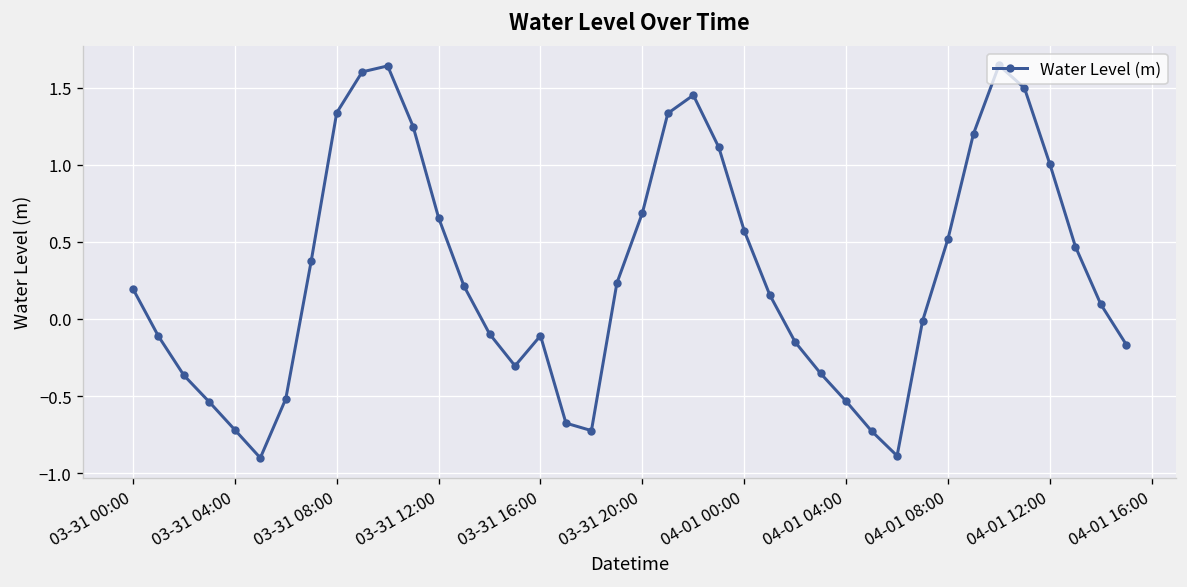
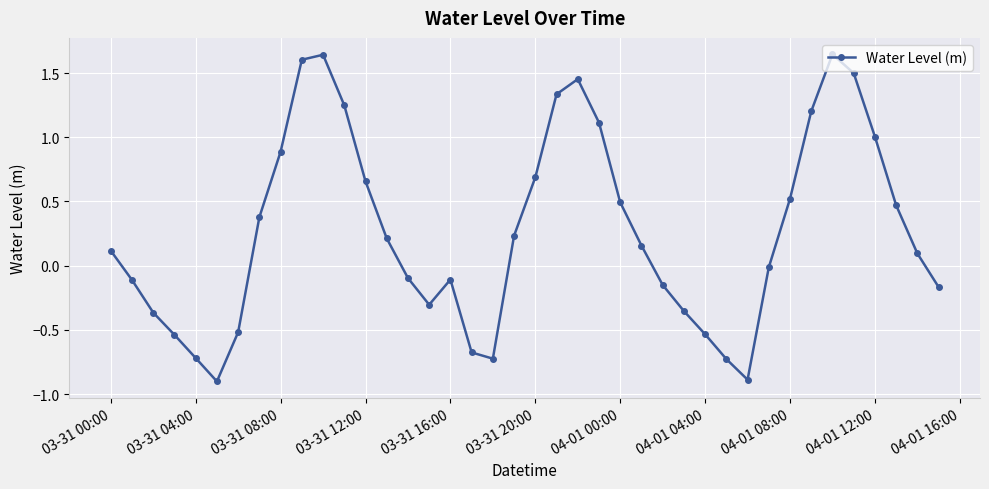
  {
-   "03-31 00:00": 0.20,
+   "03-31 00:00": 0.12,
    "03-31 04:00": -0.72,
-   "03-31 08:00": 1.34,
+   "03-31 08:00": 0.89,
    "03-31 12:00": 0.66,
    "03-31 16:00": -0.11,
    "03-31 20:00": 0.69,
-   "04-01 00:00": 0.57,
+   "04-01 00:00": 0.49,
    "04-01 04:00": -0.53,
    "04-01 08:00": 0.52,
    "04-01 12:00": 1.00
  }
